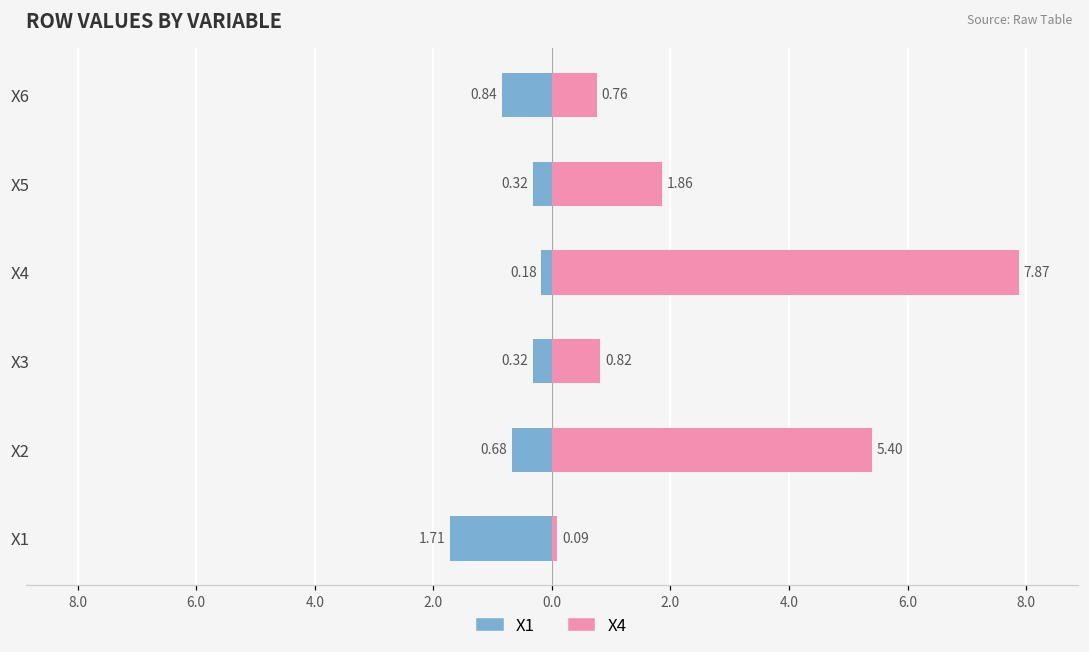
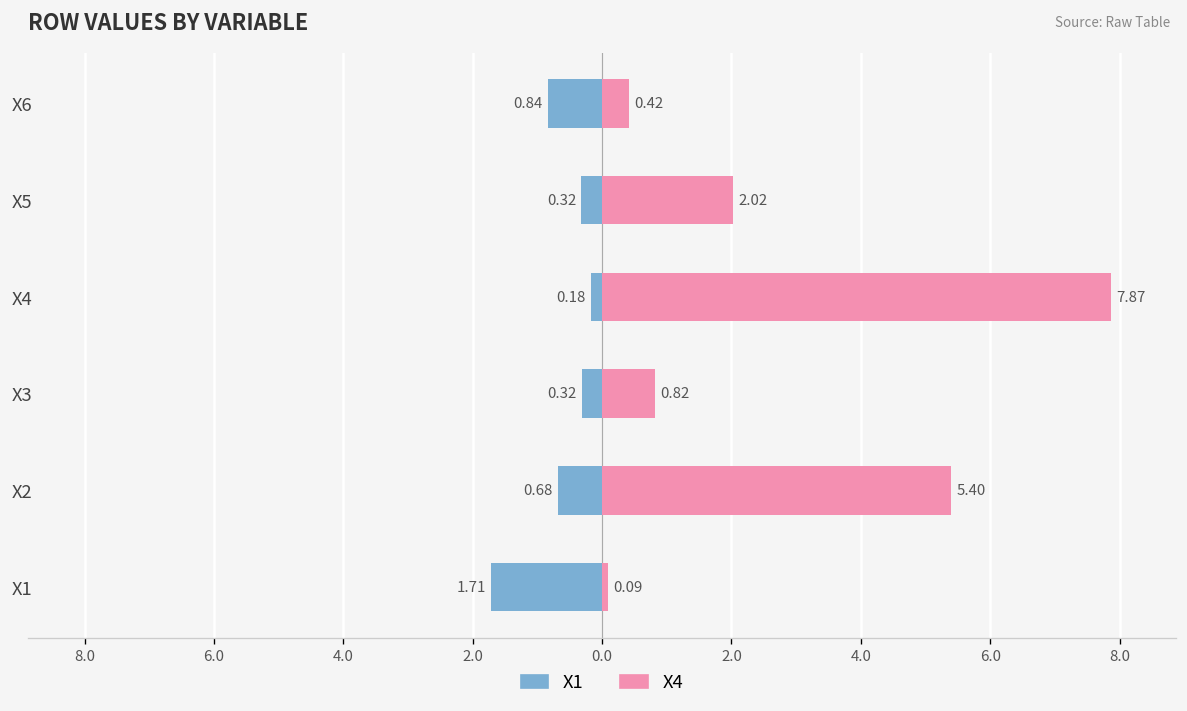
  {
    "X4": {
-     "X6": 0.76,
-     "X5": 1.86,
+     "X6": 0.42,
+     "X5": 2.02,
      "X4": 7.87,
      "X3": 0.82,
      "X2": 5.40,
      "X1": 0.09
    }
  }
